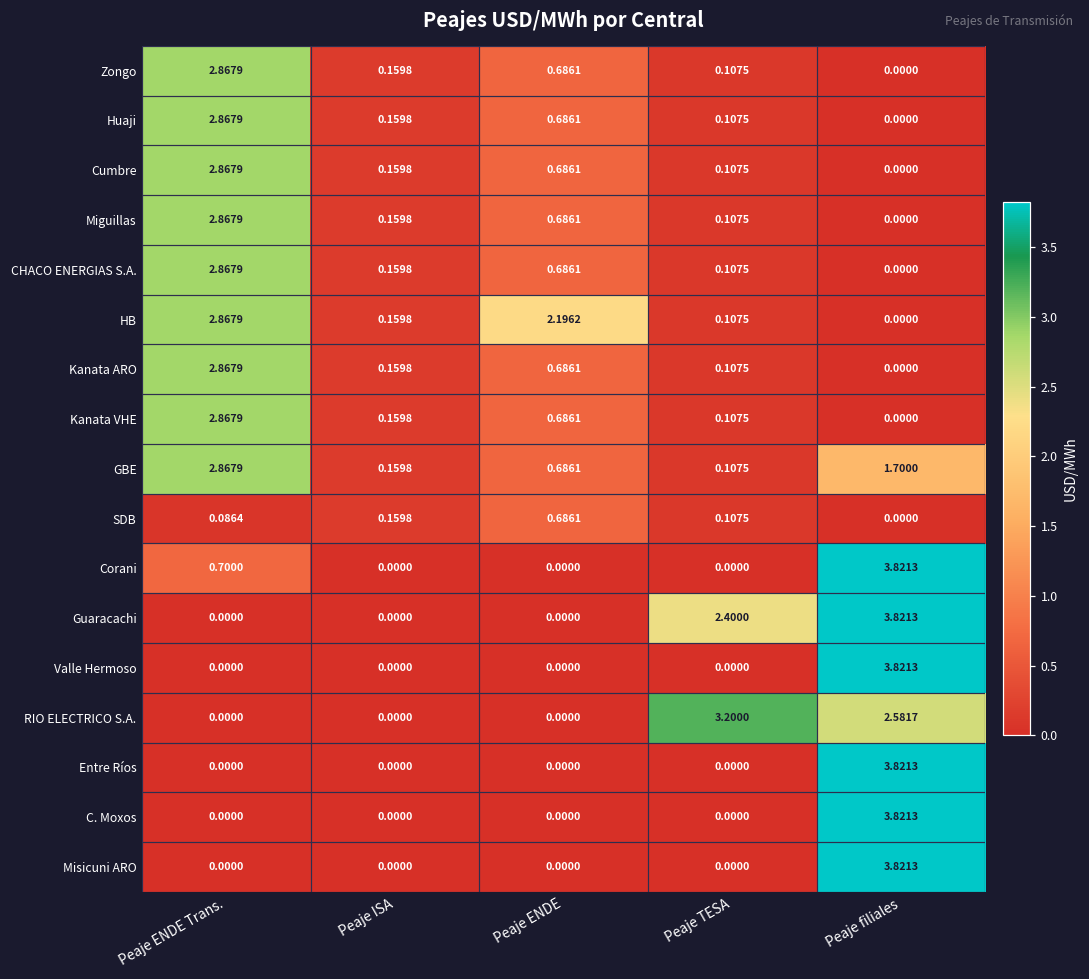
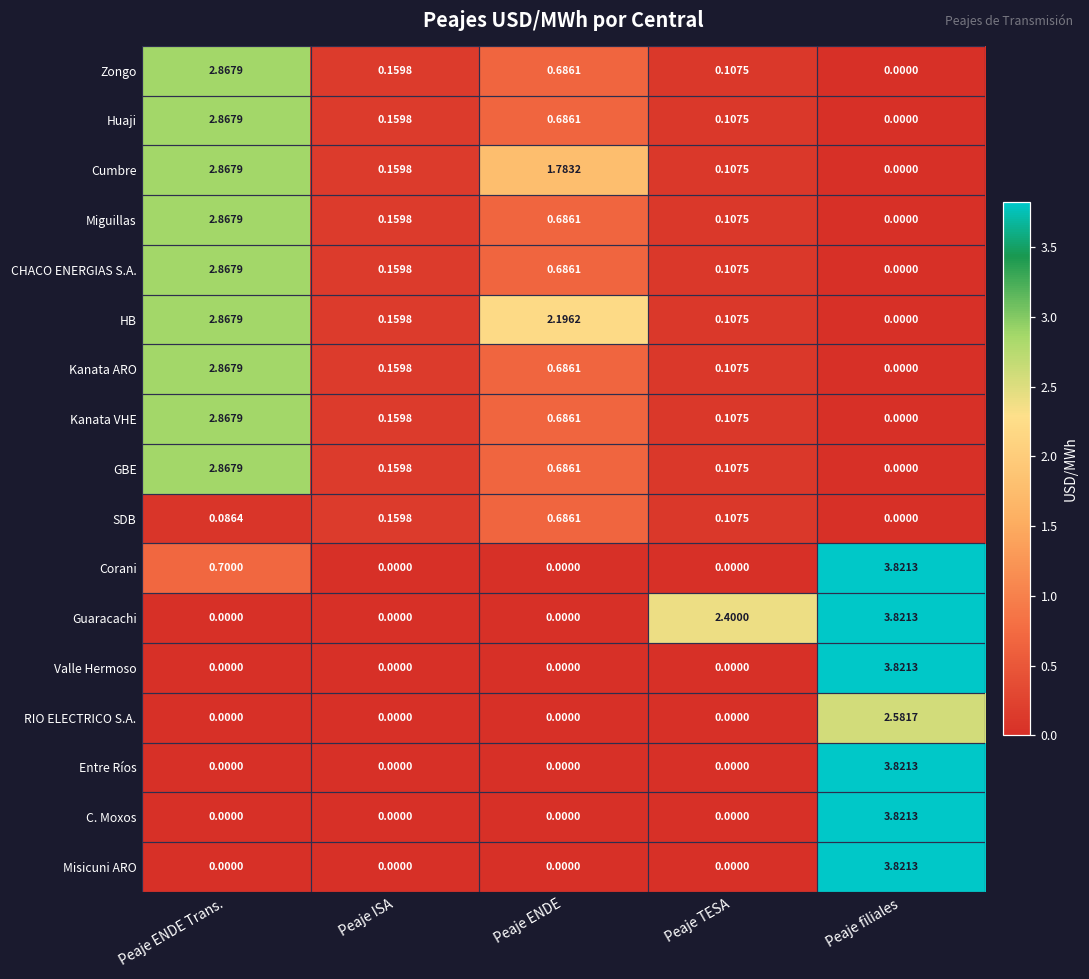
  {
    "Zongo": {
      "Peaje ENDE Trans.": 2.8679,
      "Peaje ISA": 0.1598,
      "Peaje ENDE": 0.6861,
      "Peaje TESA": 0.1075,
      "Peaje filiales": 0.0000
    },
    "Huaji": {
      "Peaje ENDE Trans.": 2.8679,
      "Peaje ISA": 0.1598,
      "Peaje ENDE": 0.6861,
      "Peaje TESA": 0.1075,
      "Peaje filiales": 0.0000
    },
    "Cumbre": {
      "Peaje ENDE Trans.": 2.8679,
      "Peaje ISA": 0.1598,
-     "Peaje ENDE": 0.6861,
+     "Peaje ENDE": 1.7832,
      "Peaje TESA": 0.1075,
      "Peaje filiales": 0.0000
    },
    "Miguillas": {
      "Peaje ENDE Trans.": 2.8679,
      "Peaje ISA": 0.1598,
      "Peaje ENDE": 0.6861,
      "Peaje TESA": 0.1075,
      "Peaje filiales": 0.0000
    },
    "CHACO ENERGIAS S.A.": {
      "Peaje ENDE Trans.": 2.8679,
      "Peaje ISA": 0.1598,
      "Peaje ENDE": 0.6861,
      "Peaje TESA": 0.1075,
      "Peaje filiales": 0.0000
    },
    "HB": {
      "Peaje ENDE Trans.": 2.8679,
      "Peaje ISA": 0.1598,
      "Peaje ENDE": 2.1962,
      "Peaje TESA": 0.1075,
      "Peaje filiales": 0.0000
    },
    "Kanata ARO": {
      "Peaje ENDE Trans.": 2.8679,
      "Peaje ISA": 0.1598,
      "Peaje ENDE": 0.6861,
      "Peaje TESA": 0.1075,
      "Peaje filiales": 0.0000
    },
    "Kanata VHE": {
      "Peaje ENDE Trans.": 2.8679,
      "Peaje ISA": 0.1598,
      "Peaje ENDE": 0.6861,
      "Peaje TESA": 0.1075,
      "Peaje filiales": 0.0000
    },
    "GBE": {
      "Peaje ENDE Trans.": 2.8679,
      "Peaje ISA": 0.1598,
      "Peaje ENDE": 0.6861,
      "Peaje TESA": 0.1075,
-     "Peaje filiales": 1.7000
+     "Peaje filiales": 0.0000
    },
    "SDB": {
      "Peaje ENDE Trans.": 0.0864,
      "Peaje ISA": 0.1598,
      "Peaje ENDE": 0.6861,
      "Peaje TESA": 0.1075,
      "Peaje filiales": 0.0000
    },
    "Corani": {
      "Peaje ENDE Trans.": 0.7000,
      "Peaje ISA": 0.0000,
      "Peaje ENDE": 0.0000,
      "Peaje TESA": 0.0000,
      "Peaje filiales": 3.8213
    },
    "Guaracachi": {
      "Peaje ENDE Trans.": 0.0000,
      "Peaje ISA": 0.0000,
      "Peaje ENDE": 0.0000,
      "Peaje TESA": 2.4000,
      "Peaje filiales": 3.8213
    },
    "Valle Hermoso": {
      "Peaje ENDE Trans.": 0.0000,
      "Peaje ISA": 0.0000,
      "Peaje ENDE": 0.0000,
      "Peaje TESA": 0.0000,
      "Peaje filiales": 3.8213
    },
    "RIO ELECTRICO S.A.": {
      "Peaje ENDE Trans.": 0.0000,
      "Peaje ISA": 0.0000,
      "Peaje ENDE": 0.0000,
-     "Peaje TESA": 3.2000,
+     "Peaje TESA": 0.0000,
      "Peaje filiales": 2.5817
    },
    "Entre Ríos": {
      "Peaje ENDE Trans.": 0.0000,
      "Peaje ISA": 0.0000,
      "Peaje ENDE": 0.0000,
      "Peaje TESA": 0.0000,
      "Peaje filiales": 3.8213
    },
    "C. Moxos": {
      "Peaje ENDE Trans.": 0.0000,
      "Peaje ISA": 0.0000,
      "Peaje ENDE": 0.0000,
      "Peaje TESA": 0.0000,
      "Peaje filiales": 3.8213
    },
    "Misicuni ARO": {
      "Peaje ENDE Trans.": 0.0000,
      "Peaje ISA": 0.0000,
      "Peaje ENDE": 0.0000,
      "Peaje TESA": 0.0000,
      "Peaje filiales": 3.8213
    }
  }
